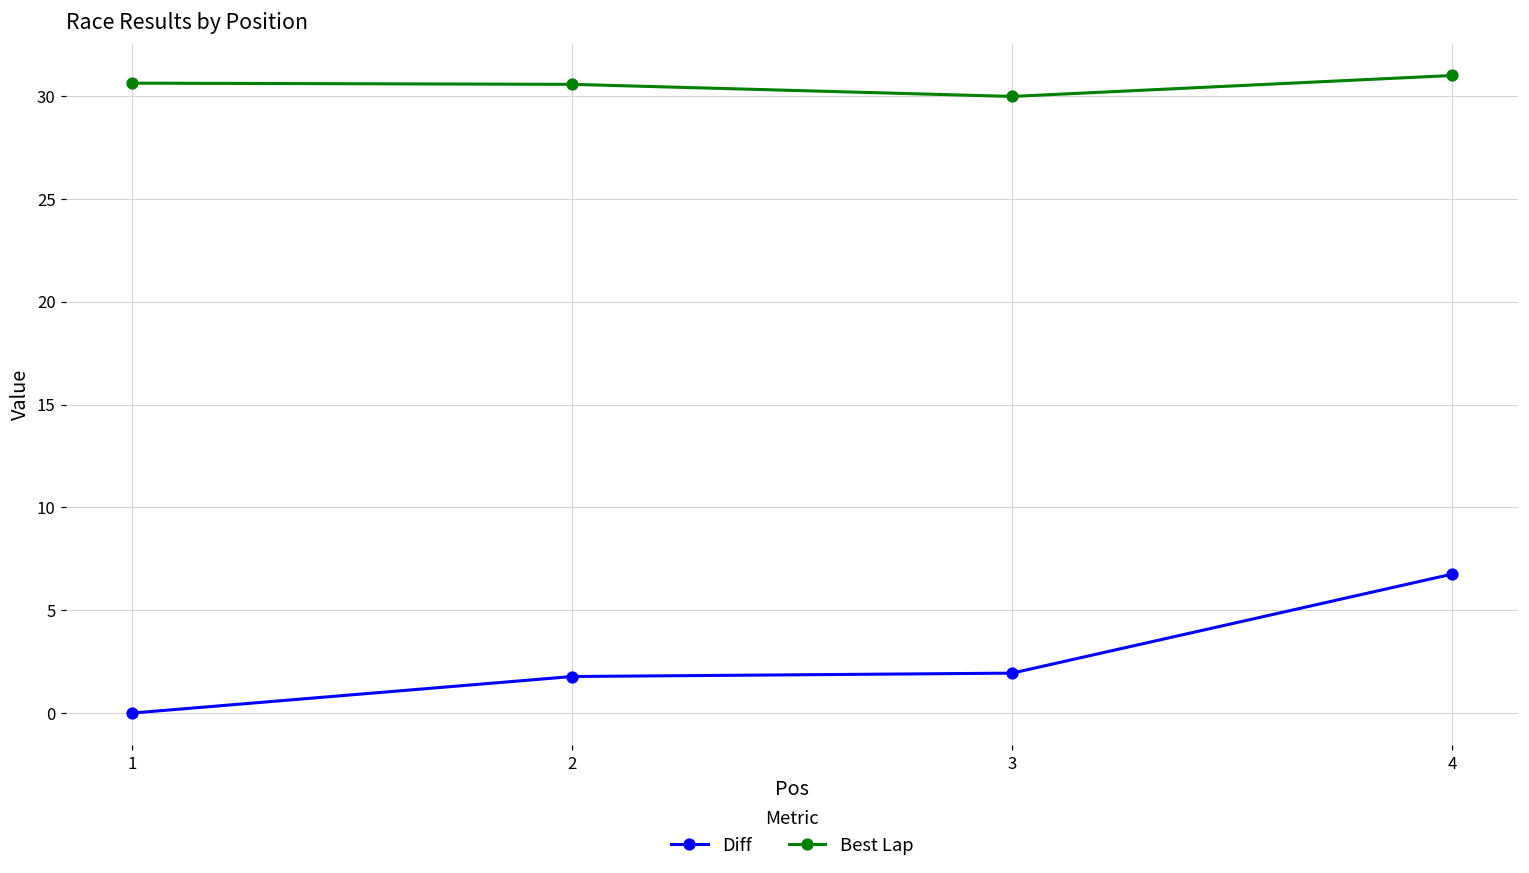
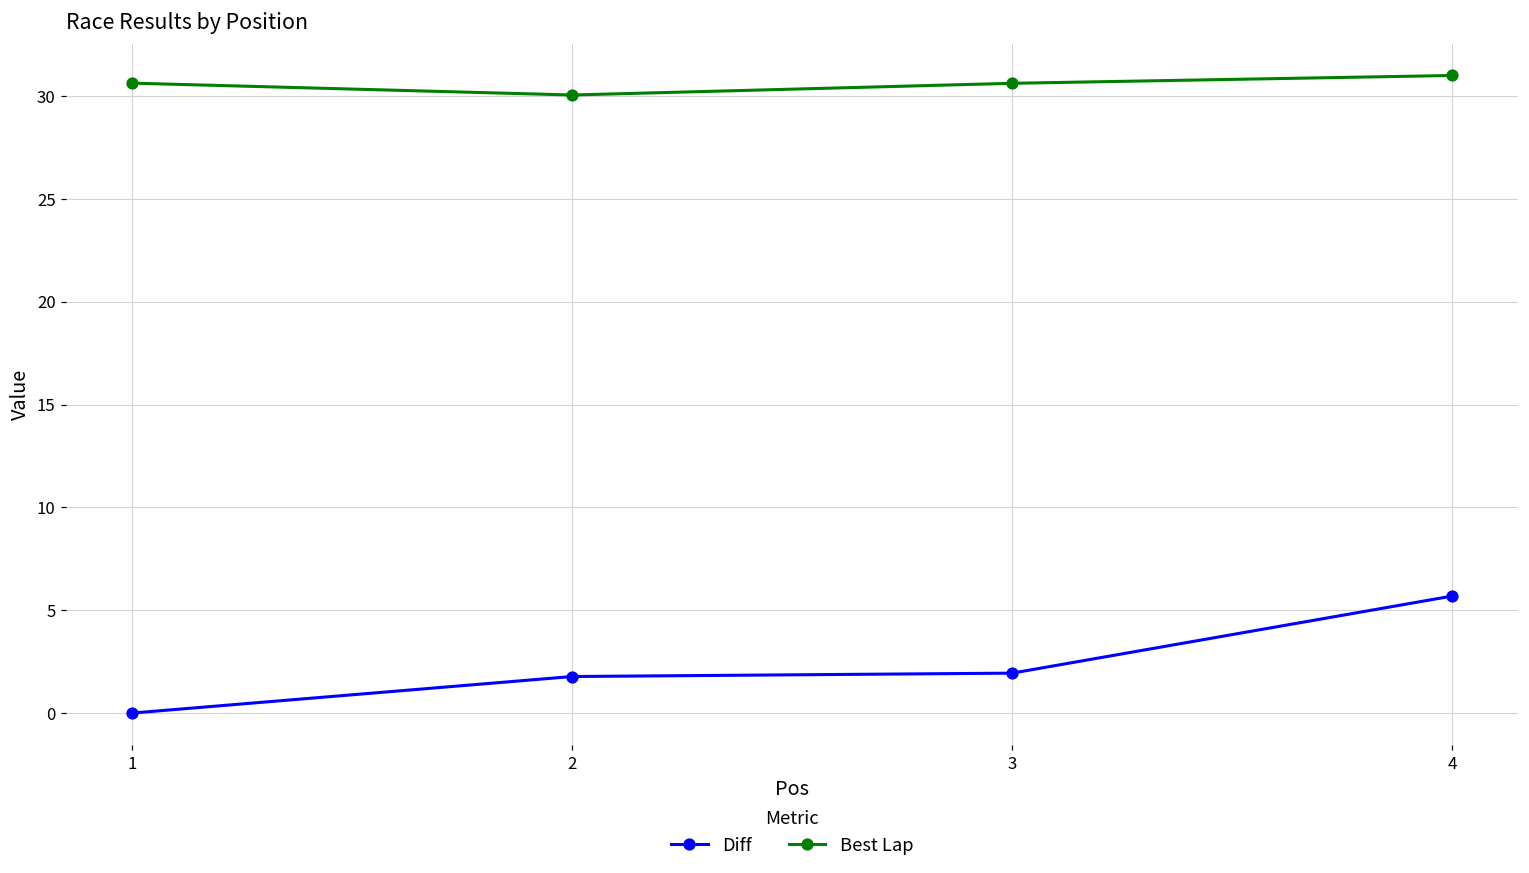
  {
    "Diff": {
      "1": 0.0,
      "2": 1.8,
      "3": 1.9,
-     "4": 6.8
+     "4": 5.7
    },
    "Best Lap": {
      "1": 30.6,
-     "2": 30.6,
-     "3": 30.0,
+     "2": 30.0,
+     "3": 30.6,
      "4": 31.0
    }
  }
